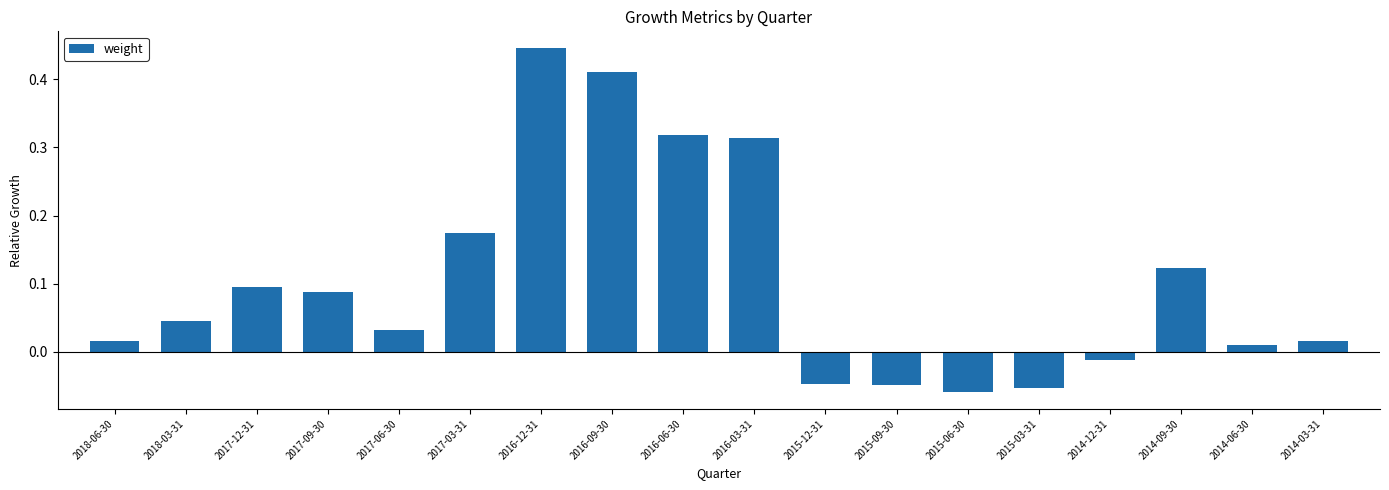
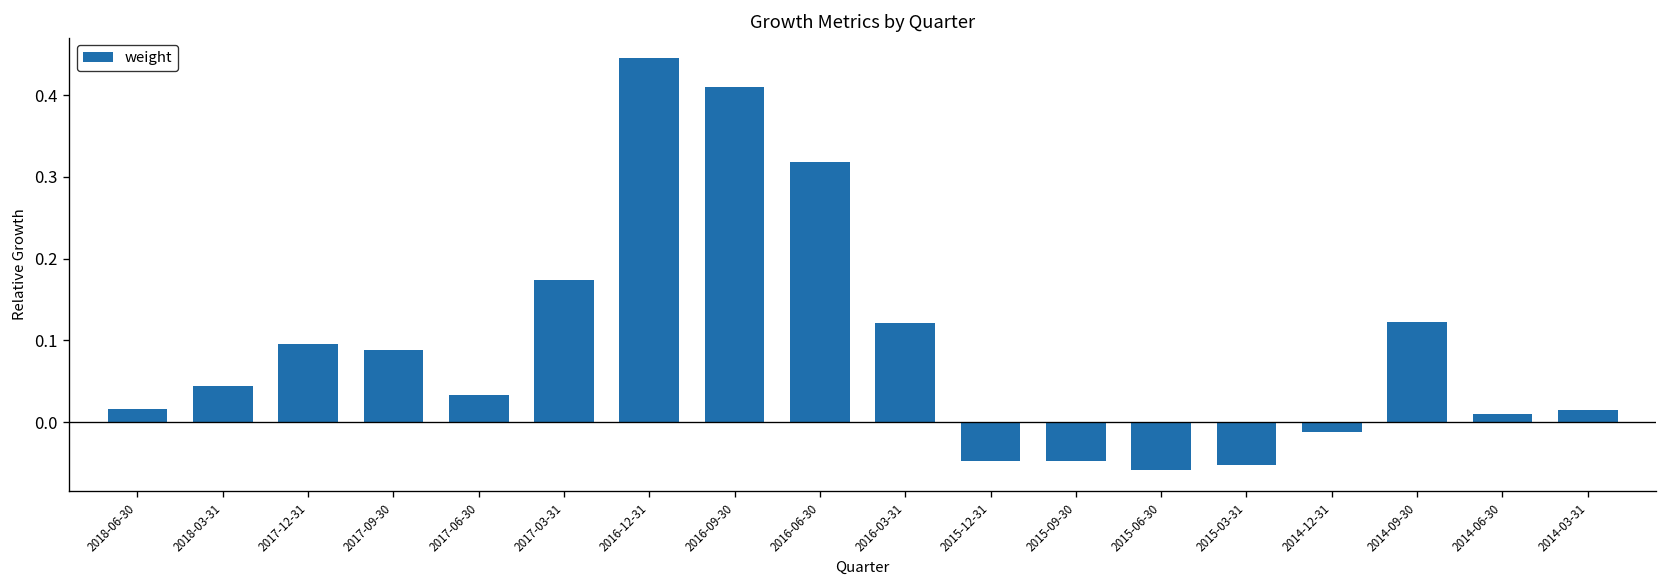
  {
    "2018-06-30": 0.02,
    "2018-03-31": 0.04,
    "2017-12-31": 0.10,
    "2017-09-30": 0.09,
    "2017-06-30": 0.03,
    "2017-03-31": 0.17,
    "2016-12-31": 0.45,
    "2016-09-30": 0.41,
    "2016-06-30": 0.32,
-   "2016-03-31": 0.31,
+   "2016-03-31": 0.12,
    "2015-12-31": -0.05,
    "2015-09-30": -0.05,
    "2015-06-30": -0.06,
    "2015-03-31": -0.05,
    "2014-12-31": -0.01,
    "2014-09-30": 0.12,
    "2014-06-30": 0.01,
    "2014-03-31": 0.02
  }
